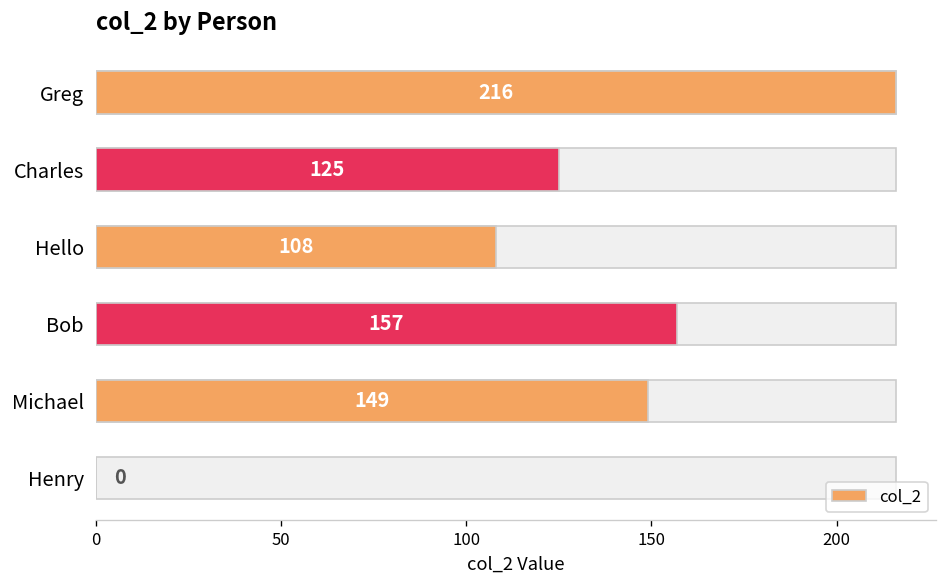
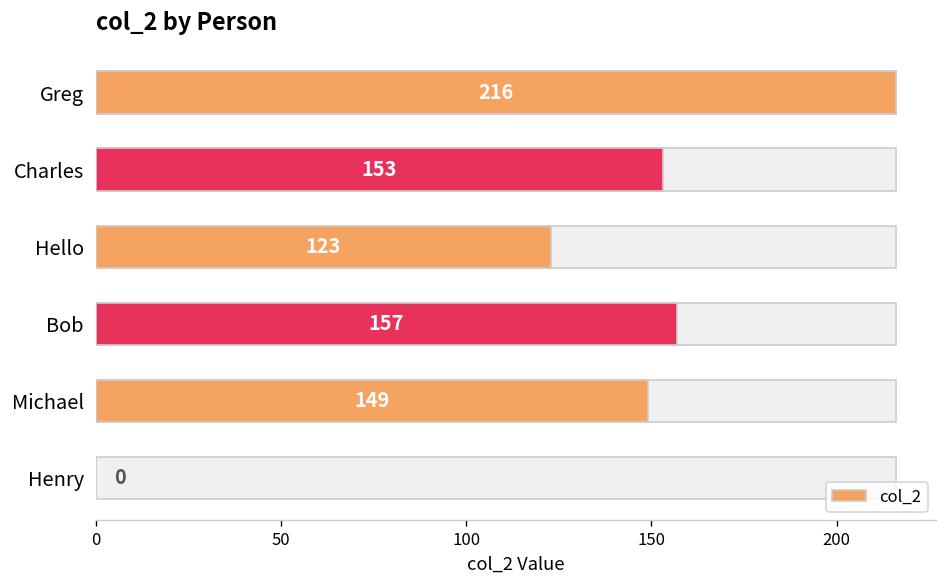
  {
    "col_2": {
      "Greg": 216,
-     "Charles": 125,
-     "Hello": 108,
+     "Charles": 153,
+     "Hello": 123,
      "Henry": 0
    }
  }
